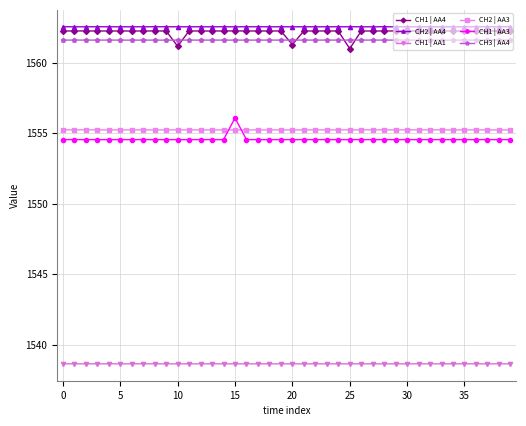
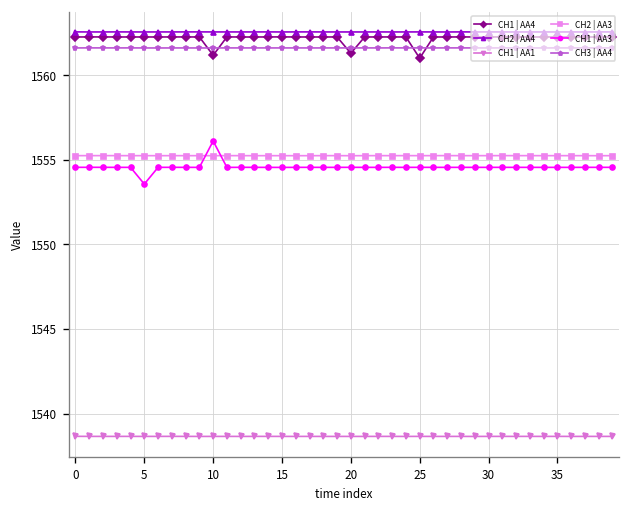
  {
    "CH1 | AA4": {
      "0": 1562.3,
      "5": 1562.3,
      "10": 1561.2,
      "15": 1562.3,
      "20": 1561.3,
      "25": 1561.0
    },
    "CH2 | AA4": {
      "0": 1562.6,
      "5": 1562.6,
      "10": 1562.6,
      "15": 1562.6,
      "20": 1562.6,
      "25": 1562.6
    },
    "CH1 | AA3": {
      "0": 1554.6,
-     "5": 1554.6,
-     "10": 1554.6,
-     "15": 1556.1,
+     "5": 1553.6,
+     "10": 1556.1,
+     "15": 1554.6,
      "20": 1554.6,
      "25": 1554.6,
      "30": 1554.6,
      "35": 1554.6
    }
  }
